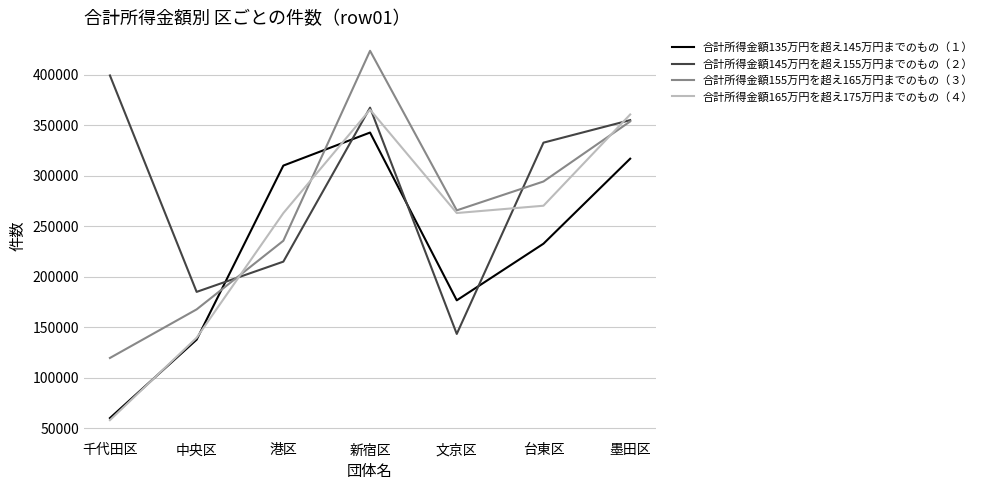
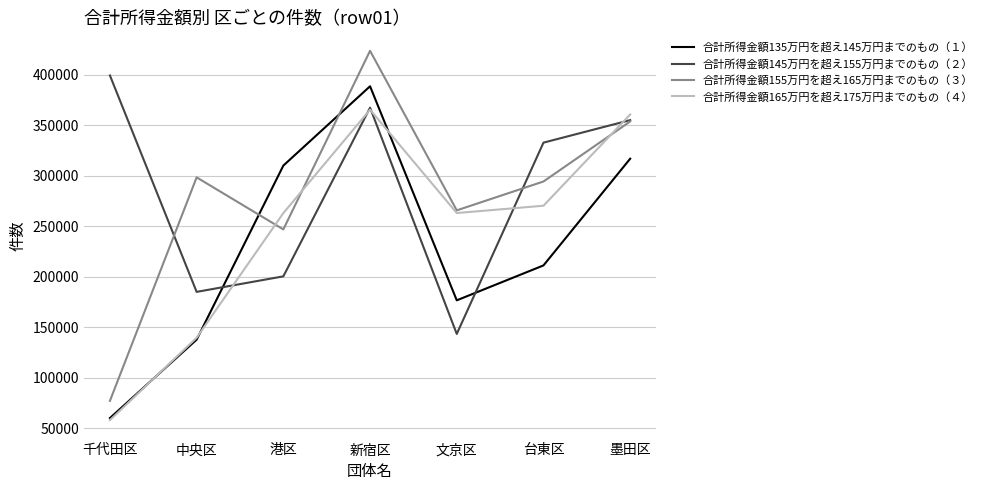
  {
    "合計所得金額135万円を超え145万円までのもの（１）": {
      "港区": 310000,
-     "新宿区": 343000,
+     "新宿区": 388000,
      "文京区": 176000,
-     "台東区": 233000,
+     "台東区": 211000,
      "墨田区": 317000
    },
    "合計所得金額145万円を超え155万円までのもの（２）": {
      "千代田区": 399000,
      "中央区": 185000,
-     "港区": 215000,
+     "港区": 200000,
      "文京区": 143000,
      "台東区": 333000
    },
    "合計所得金額155万円を超え165万円までのもの（３）": {
-     "千代田区": 119000,
-     "中央区": 168000,
-     "港区": 235000,
+     "千代田区": 77000,
+     "中央区": 298000,
+     "港区": 247000,
      "新宿区": 424000,
      "文京区": 266000,
      "台東区": 294000
    },
    "合計所得金額165万円を超え175万円までのもの（４）": {
      "港区": 263000,
      "文京区": 263000,
      "台東区": 270000,
      "墨田区": 360000
    }
  }
